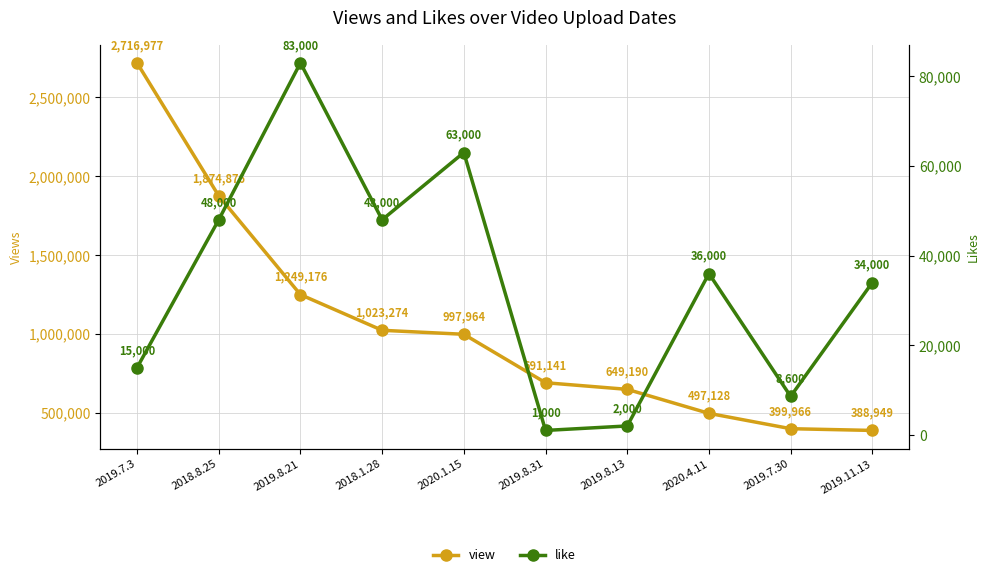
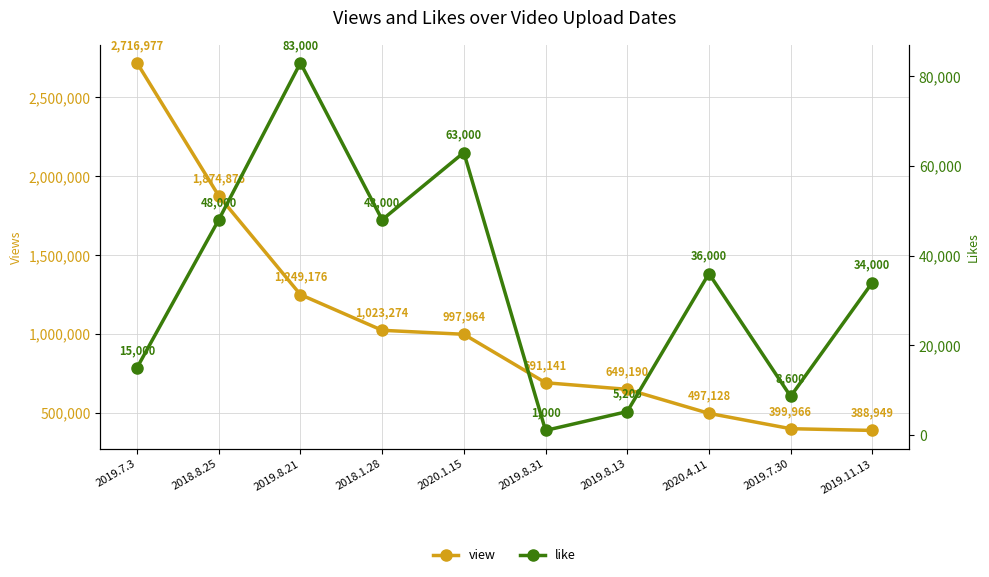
  {
    "view": {
      "2019.7.3": "2,716,977",
      "2018.8.25": "1,874,876",
      "2019.8.21": "1,249,176",
      "2018.1.28": "1,023,274",
      "2020.1.15": "997,964",
      "2019.8.31": "691,141",
      "2019.8.13": "649,190",
      "2020.4.11": "497,128",
      "2019.7.30": "399,966",
      "2019.11.13": "388,949"
    },
    "like": {
      "2019.7.3": "15,000",
      "2019.8.21": "83,000",
      "2018.1.28": "48,000",
      "2020.1.15": "63,000",
      "2019.8.31": "1,000",
-     "2019.8.13": "2,000",
+     "2019.8.13": "5,206",
      "2020.4.11": "36,000",
      "2019.7.30": "8,600",
      "2019.11.13": "34,000"
    }
  }
